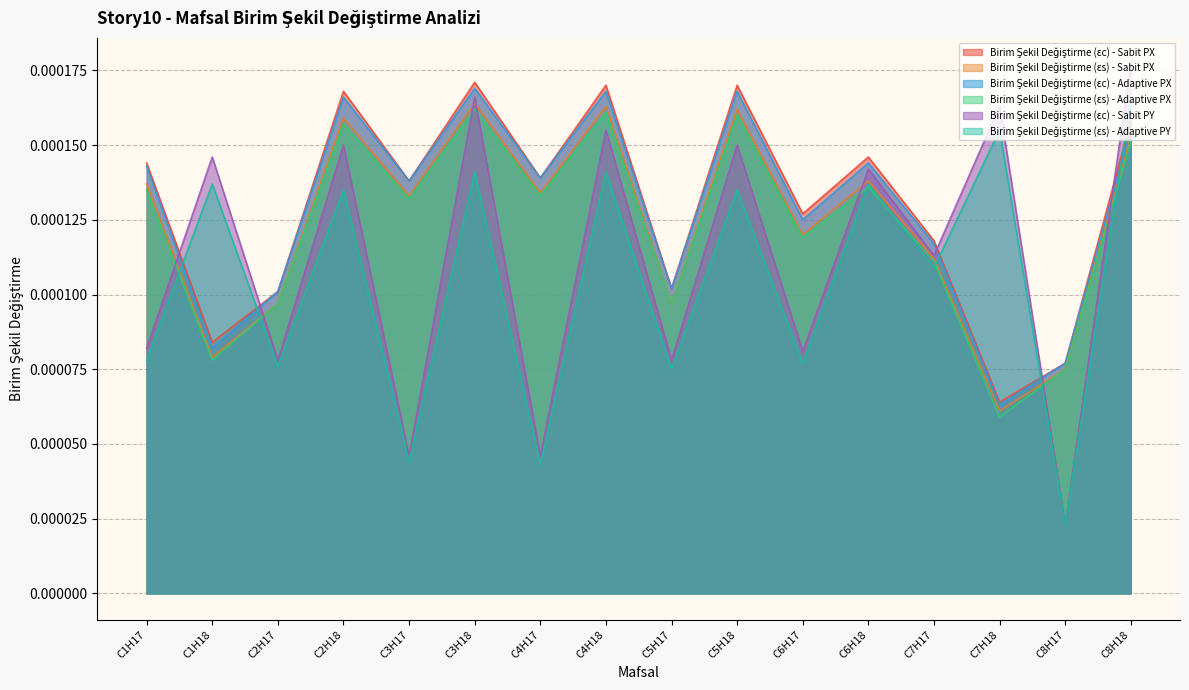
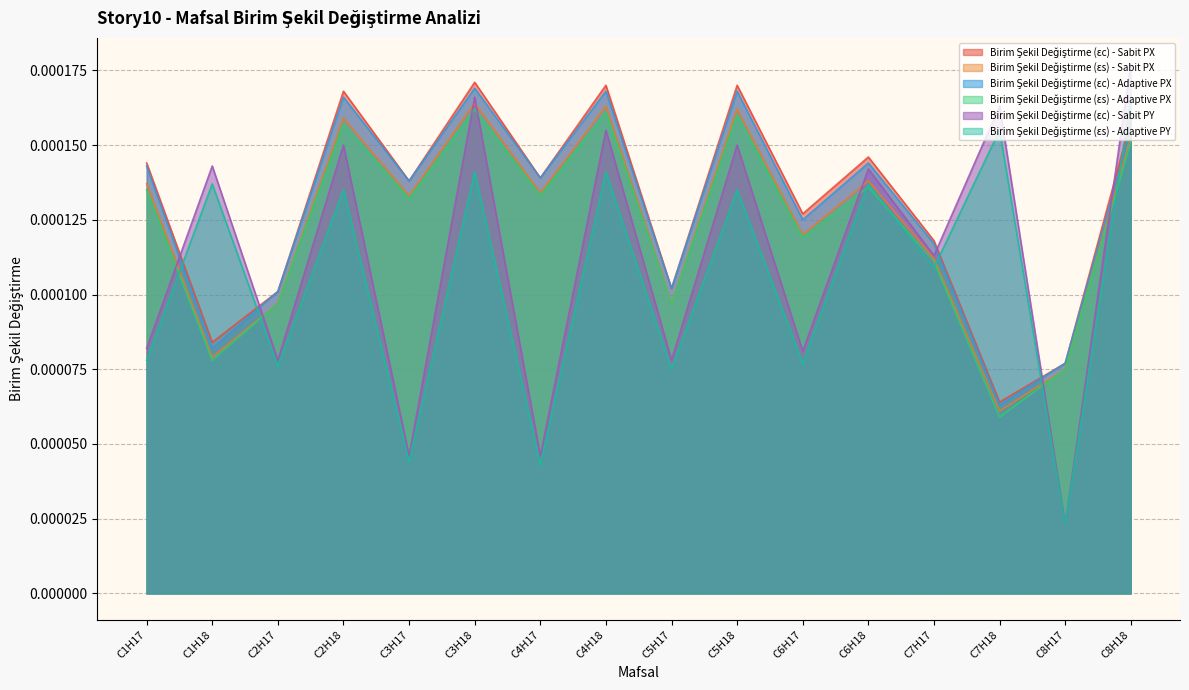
  {
    "Birim Şekil Değiştirme (εc) - Sabit PY": {
      "C1H17": 0.000082,
-     "C1H18": 0.000146,
+     "C1H18": 0.000143,
      "C2H17": 0.000078,
      "C2H18": 0.000150,
      "C3H17": 0.000046,
      "C3H18": 0.000166,
      "C4H17": 0.000046,
      "C4H18": 0.000155,
      "C5H17": 0.000078,
      "C5H18": 0.000150,
      "C6H17": 0.000081,
      "C6H18": 0.000142,
      "C7H17": 0.000113
    }
  }
